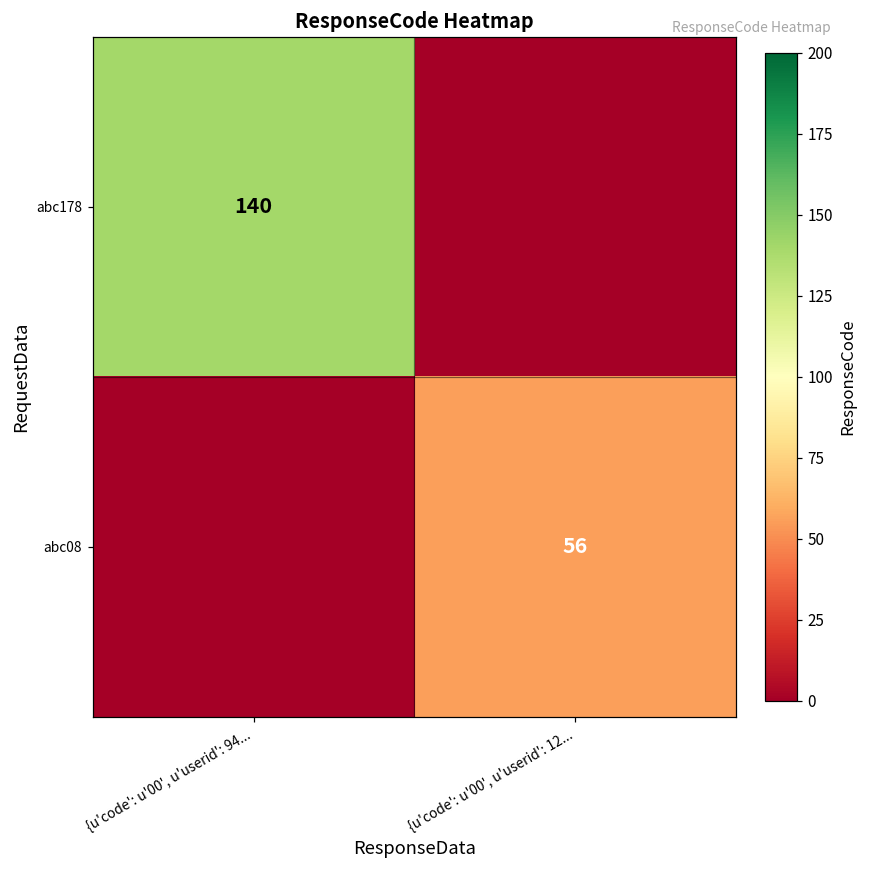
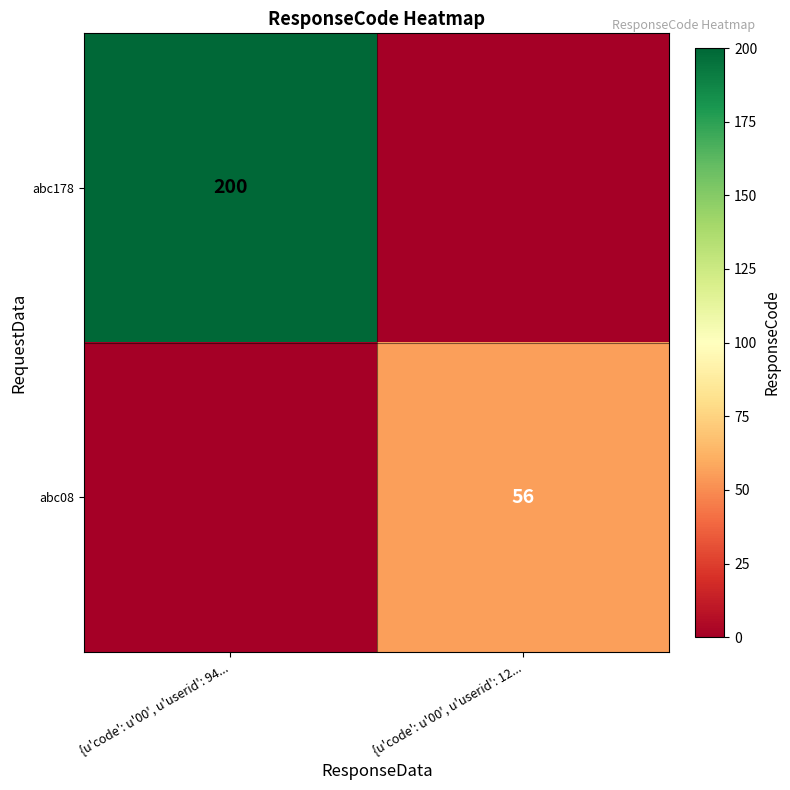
  {
    "abc178": {
-     "{u'code': u'00', u'userid': 94...": 140
+     "{u'code': u'00', u'userid': 94...": 200
    },
    "abc08": {
      "{u'code': u'00', u'userid': 12...": 56
    }
  }
